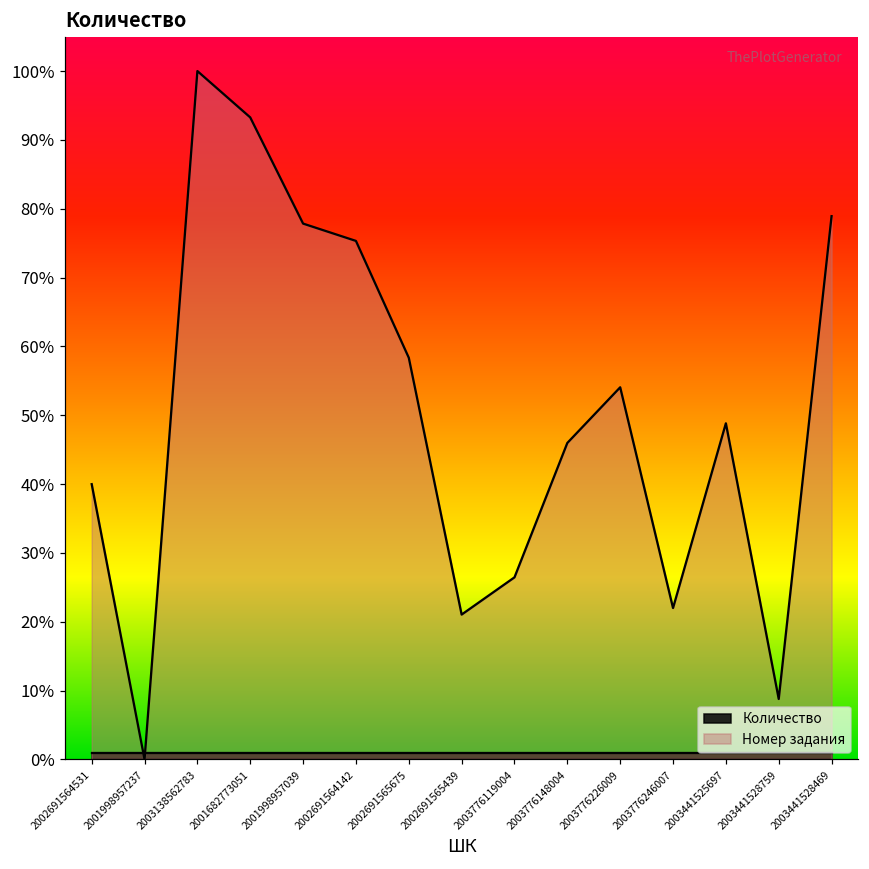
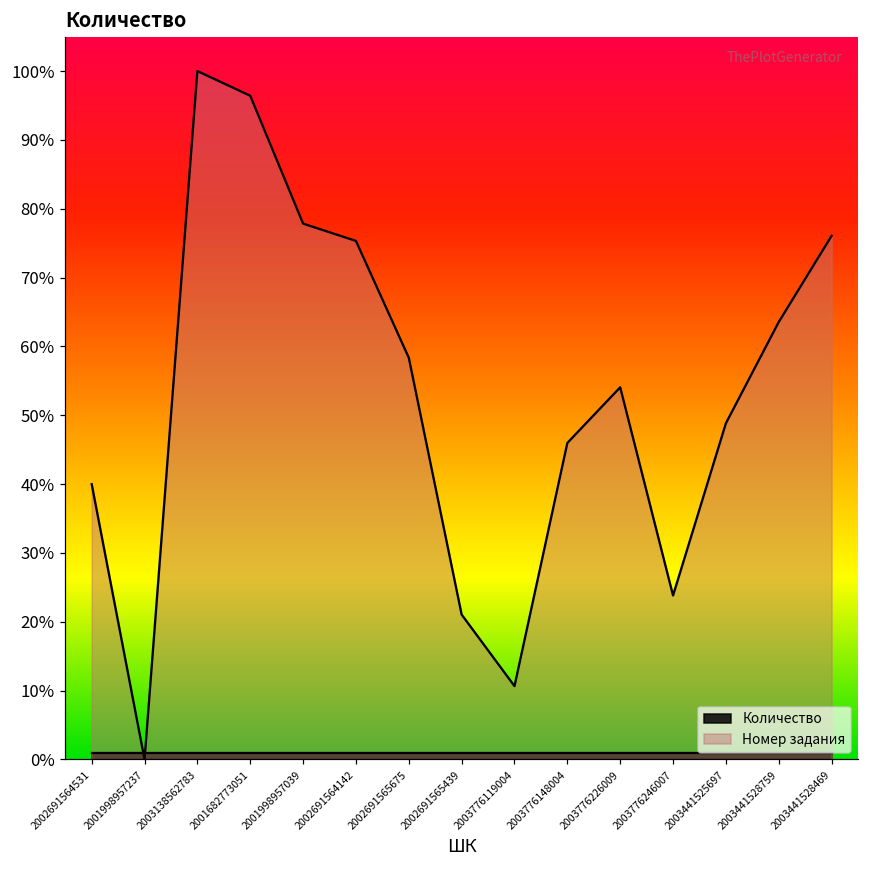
  {
    "Количество": {
      "2002691564531": "1%",
      "2001998957237": "1%",
      "2003138562783": "1%",
      "2001682773051": "1%",
      "2001998957039": "1%",
      "2002691564142": "1%",
      "2002691565675": "1%",
      "2002691565439": "1%",
      "2003776119004": "1%",
      "2003776148004": "1%",
      "2003776226009": "1%",
      "2003776246007": "1%"
    },
    "Номер задания": {
      "2002691564531": "40%",
      "2001998957237": "0%",
      "2003138562783": "100%",
-     "2001682773051": "93%",
+     "2001682773051": "96%",
      "2001998957039": "78%",
      "2002691564142": "75%",
      "2002691565675": "58%",
      "2002691565439": "21%",
-     "2003776119004": "26%",
+     "2003776119004": "11%",
      "2003776148004": "46%",
      "2003776226009": "54%",
-     "2003776246007": "22%",
+     "2003776246007": "24%",
      "2003441525697": "49%",
-     "2003441528759": "9%",
-     "2003441528469": "79%"
+     "2003441528759": "64%",
+     "2003441528469": "76%"
    }
  }
